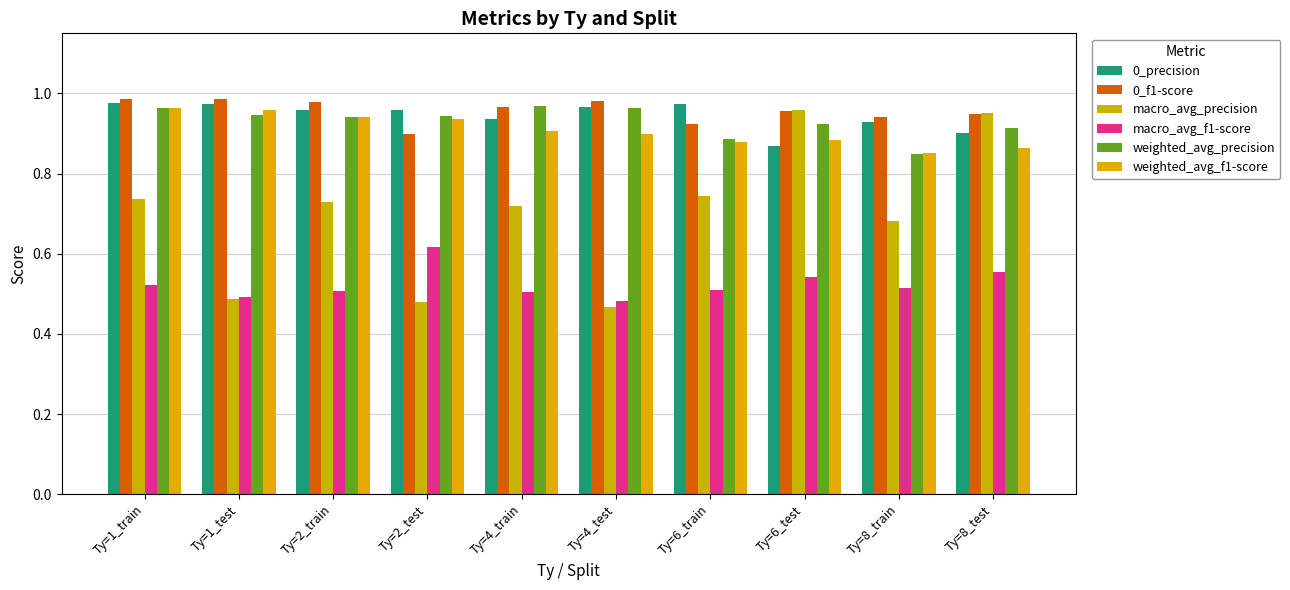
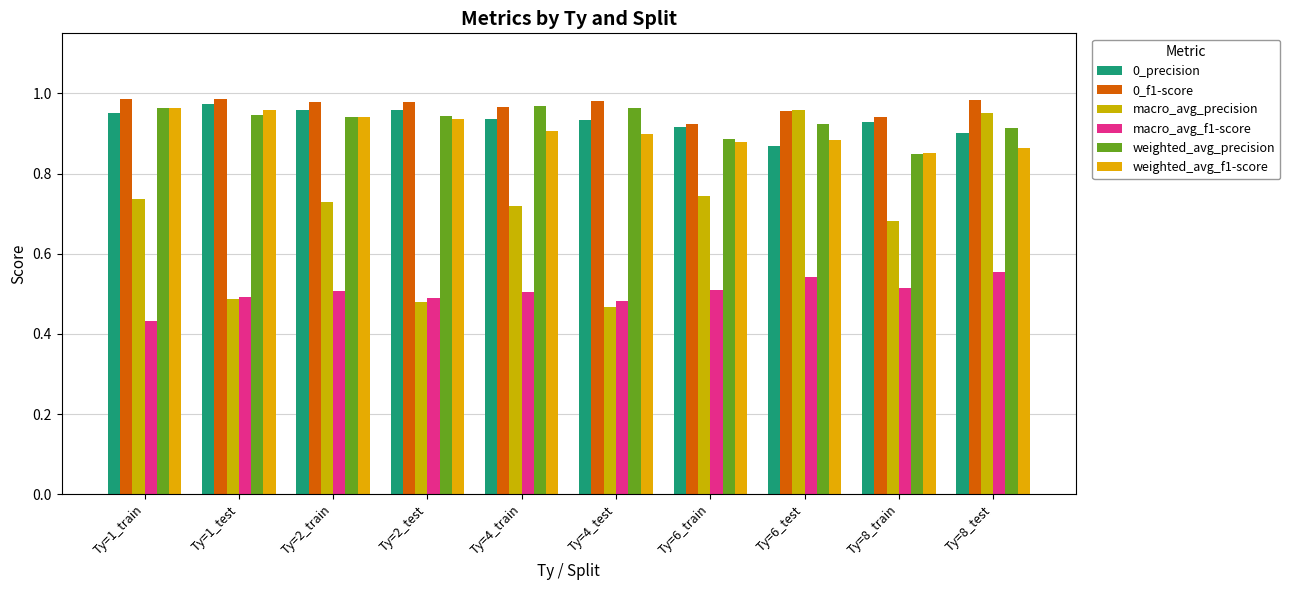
  {
    "0_precision": {
-     "Ty=1_train": 0.98,
+     "Ty=1_train": 0.95,
      "Ty=1_test": 0.97,
      "Ty=2_train": 0.96,
      "Ty=2_test": 0.96,
      "Ty=4_train": 0.94,
-     "Ty=4_test": 0.97,
-     "Ty=6_train": 0.97,
+     "Ty=4_test": 0.93,
+     "Ty=6_train": 0.92,
      "Ty=6_test": 0.87,
      "Ty=8_train": 0.93,
      "Ty=8_test": 0.90
    },
    "0_f1-score": {
      "Ty=1_train": 0.99,
      "Ty=1_test": 0.99,
      "Ty=2_train": 0.98,
-     "Ty=2_test": 0.90,
+     "Ty=2_test": 0.98,
      "Ty=4_train": 0.97,
      "Ty=4_test": 0.98,
      "Ty=6_train": 0.92,
      "Ty=6_test": 0.96,
      "Ty=8_train": 0.94,
-     "Ty=8_test": 0.95
+     "Ty=8_test": 0.98
    },
    "macro_avg_f1-score": {
-     "Ty=1_train": 0.52,
+     "Ty=1_train": 0.43,
      "Ty=1_test": 0.49,
      "Ty=2_train": 0.51,
-     "Ty=2_test": 0.62,
+     "Ty=2_test": 0.49,
      "Ty=4_train": 0.51,
      "Ty=4_test": 0.48,
      "Ty=6_train": 0.51,
      "Ty=6_test": 0.54,
      "Ty=8_train": 0.52,
      "Ty=8_test": 0.55
    },
    "weighted_avg_precision": {
      "Ty=1_train": 0.96,
      "Ty=1_test": 0.95,
      "Ty=2_train": 0.94,
      "Ty=2_test": 0.94,
      "Ty=4_train": 0.97,
      "Ty=4_test": 0.96,
      "Ty=6_train": 0.89,
      "Ty=6_test": 0.92,
      "Ty=8_train": 0.85,
      "Ty=8_test": 0.91
    }
  }
